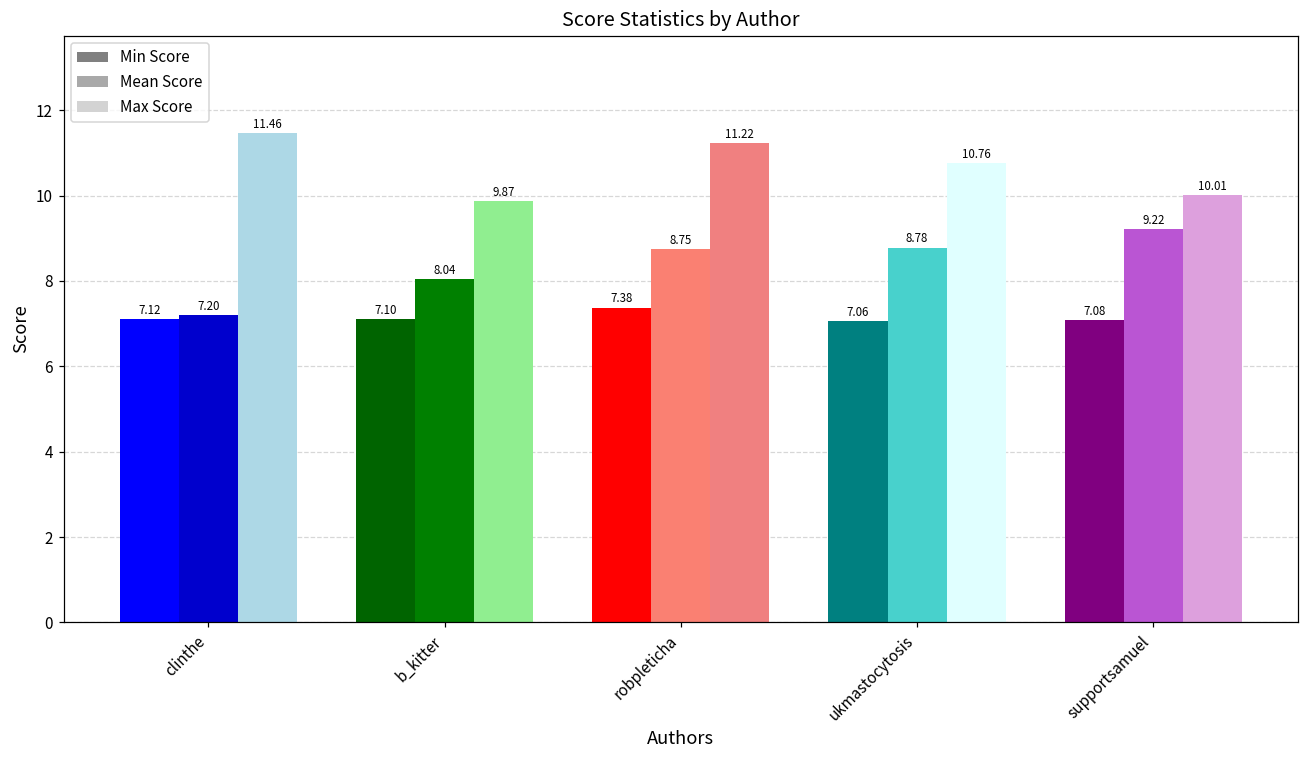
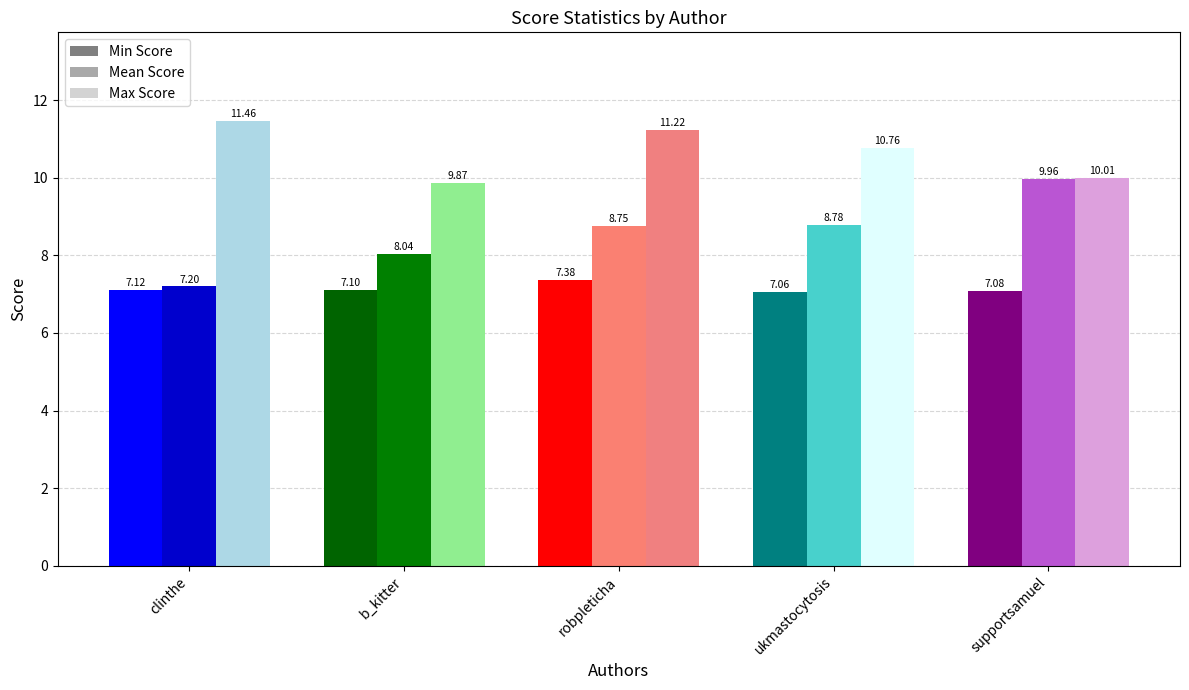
  {
    "clinthe": 7.20,
    "b_kitter": 8.04,
    "robpleticha": 8.75,
    "ukmastocytosis": 8.78,
-   "supportsamuel": 9.22
+   "supportsamuel": 9.96
  }
